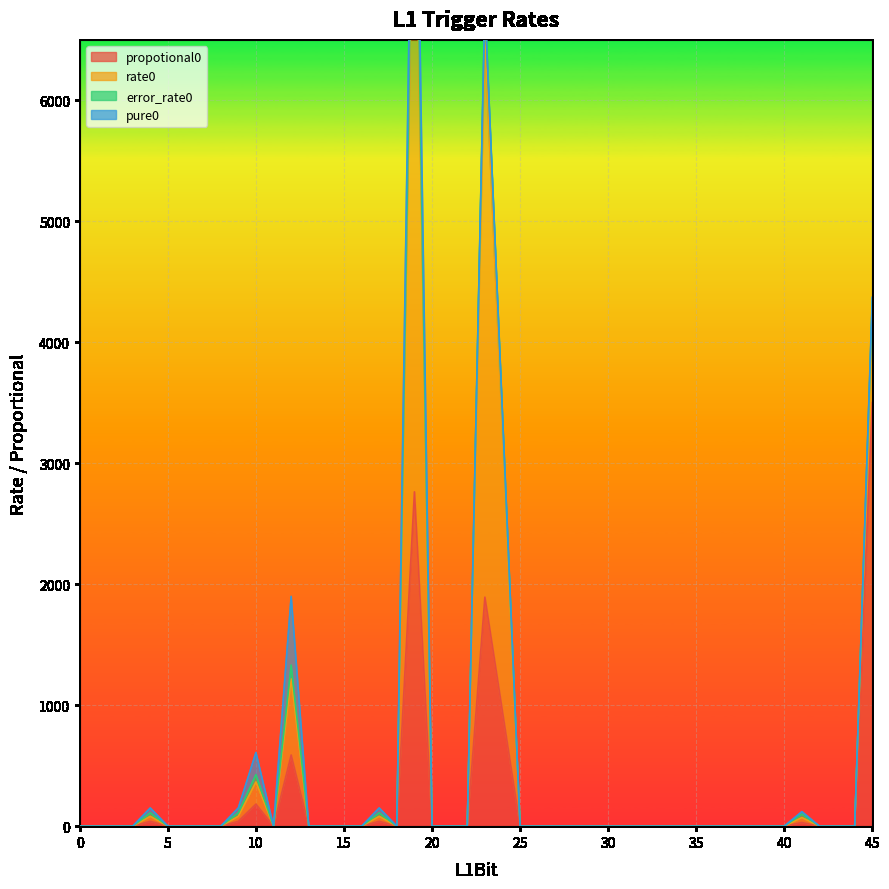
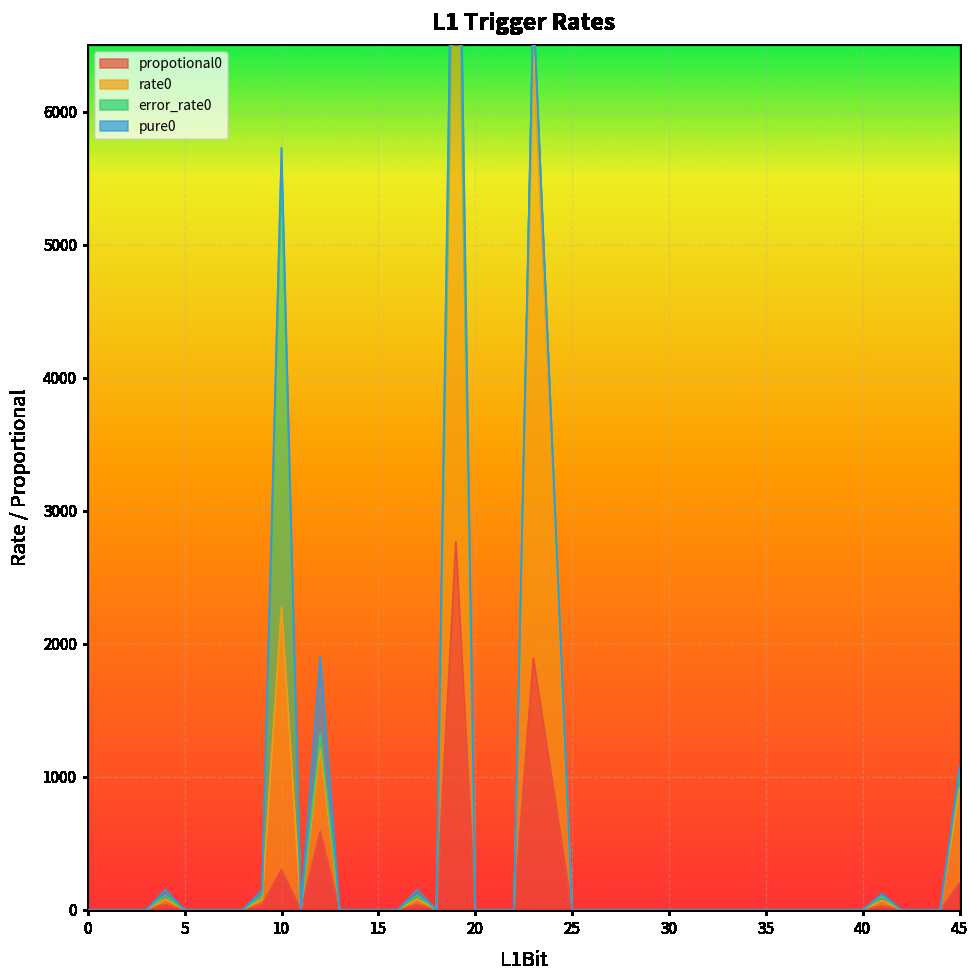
  {
    "propotional0": {
-     "10": 180,
-     "45": 3500
+     "10": 300,
+     "45": 200
    },
    "rate0": {
-     "10": 180,
+     "10": 1970,
      "45": 710
    },
    "error_rate0": {
-     "10": 60,
+     "10": 3270,
      "45": 120
    },
    "pure0": {
      "10": 180,
      "45": 40
    }
  }
